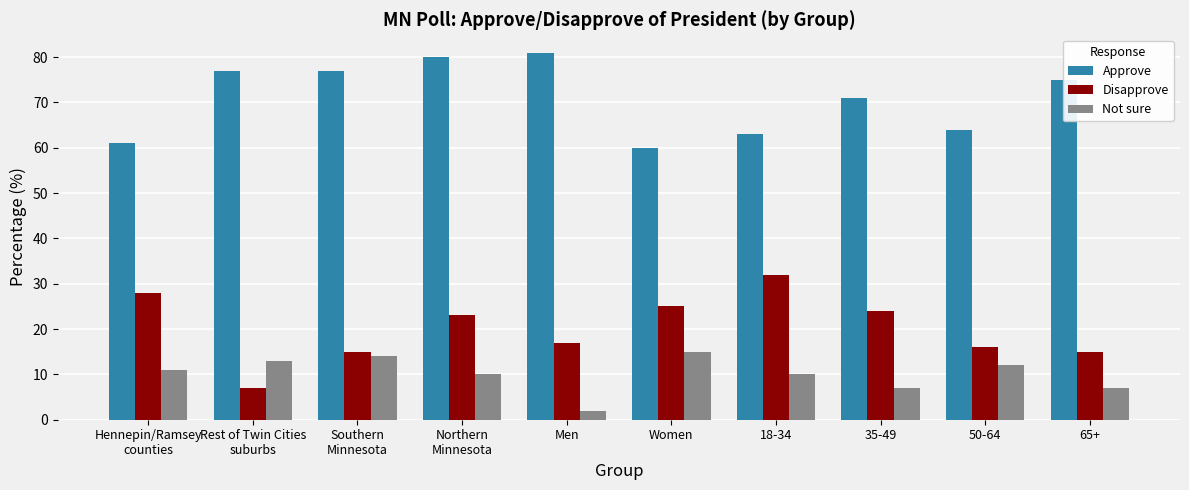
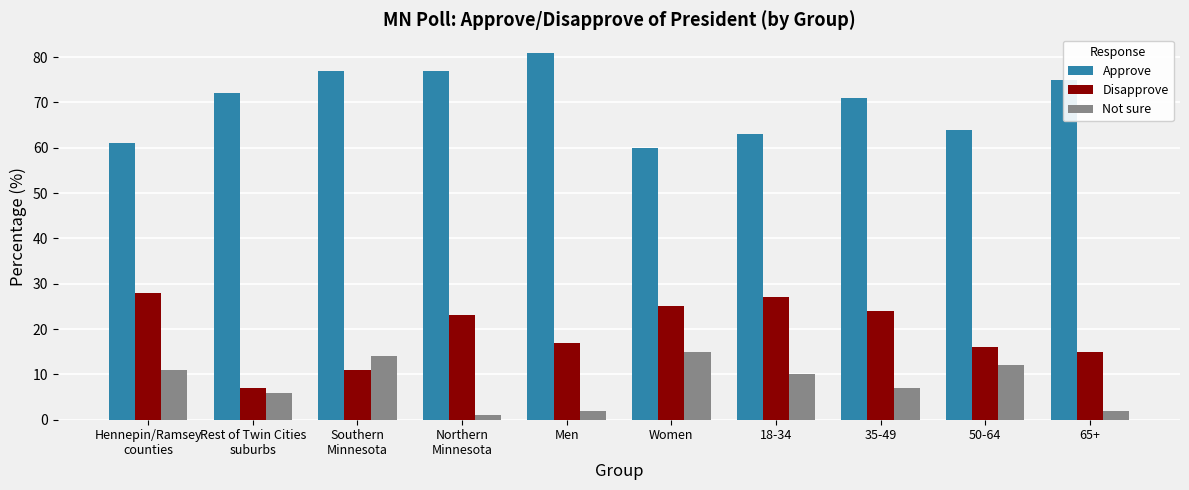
  {
    "Approve": {
      "Hennepin/Ramsey counties": 61,
-     "Rest of Twin Cities suburbs": 77,
+     "Rest of Twin Cities suburbs": 72,
      "Southern Minnesota": 77,
-     "Northern Minnesota": 80,
+     "Northern Minnesota": 77,
      "Men": 81,
      "Women": 60,
      "18-34": 63,
      "35-49": 71,
      "50-64": 64
    },
    "Disapprove": {
      "Hennepin/Ramsey counties": 28,
      "Rest of Twin Cities suburbs": 7,
-     "Southern Minnesota": 15,
+     "Southern Minnesota": 11,
      "Northern Minnesota": 23,
      "Men": 17,
      "Women": 25,
-     "18-34": 32,
+     "18-34": 27,
      "35-49": 24,
      "50-64": 16,
      "65+": 15
    },
    "Not sure": {
      "Hennepin/Ramsey counties": 11,
-     "Rest of Twin Cities suburbs": 13,
+     "Rest of Twin Cities suburbs": 6,
      "Southern Minnesota": 14,
-     "Northern Minnesota": 10,
+     "Northern Minnesota": 1,
      "Men": 2,
      "Women": 15,
      "18-34": 10,
      "35-49": 7,
      "50-64": 12,
-     "65+": 7
+     "65+": 2
    }
  }
